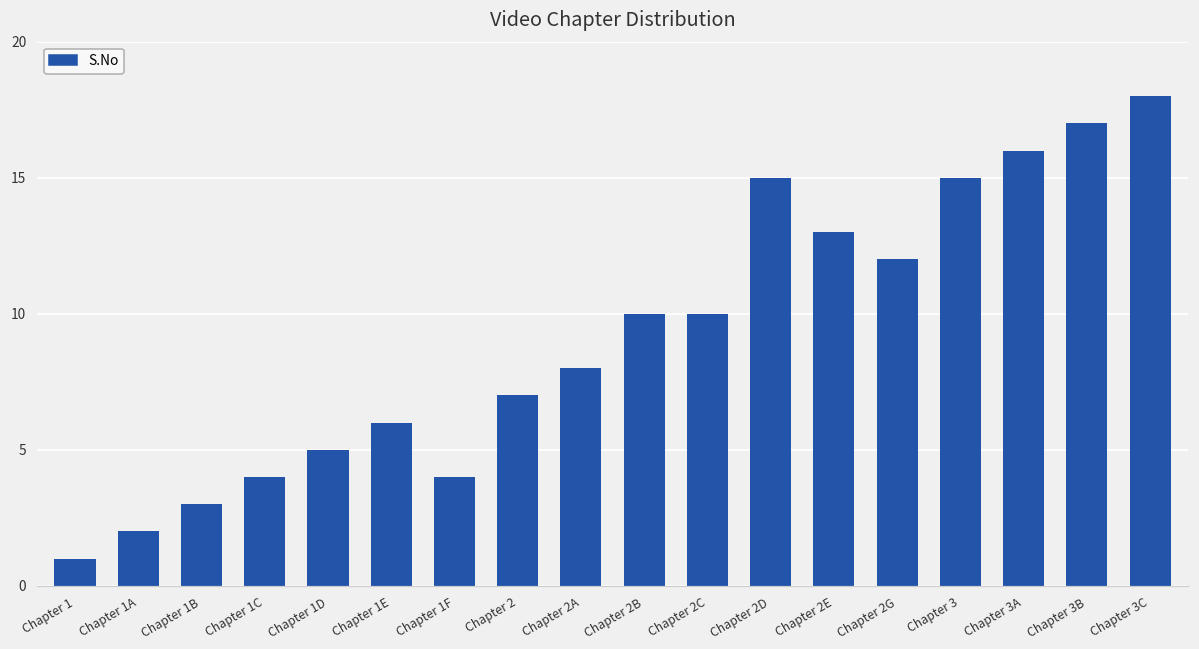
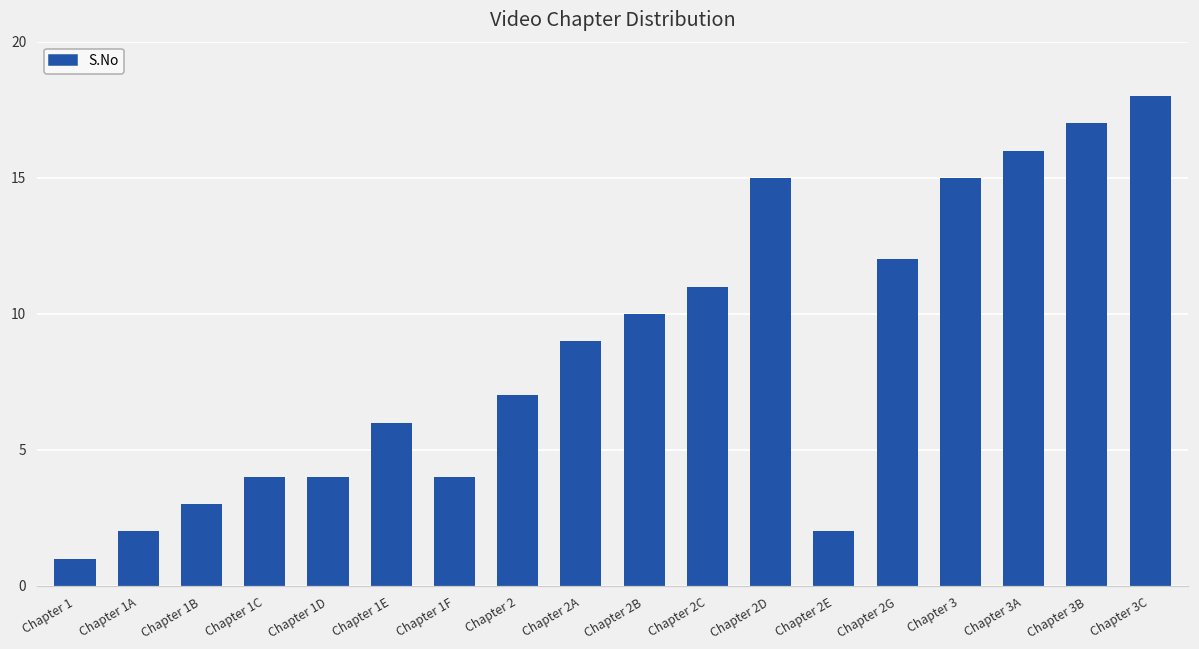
  {
    "Chapter 1": 1,
    "Chapter 1A": 2,
    "Chapter 1B": 3,
    "Chapter 1C": 4,
-   "Chapter 1D": 5,
+   "Chapter 1D": 4,
    "Chapter 1E": 6,
    "Chapter 1F": 4,
    "Chapter 2": 7,
-   "Chapter 2A": 8,
+   "Chapter 2A": 9,
    "Chapter 2B": 10,
-   "Chapter 2C": 10,
+   "Chapter 2C": 11,
    "Chapter 2D": 15,
-   "Chapter 2E": 13,
+   "Chapter 2E": 2,
    "Chapter 2G": 12,
    "Chapter 3": 15,
    "Chapter 3A": 16,
    "Chapter 3B": 17,
    "Chapter 3C": 18
  }
